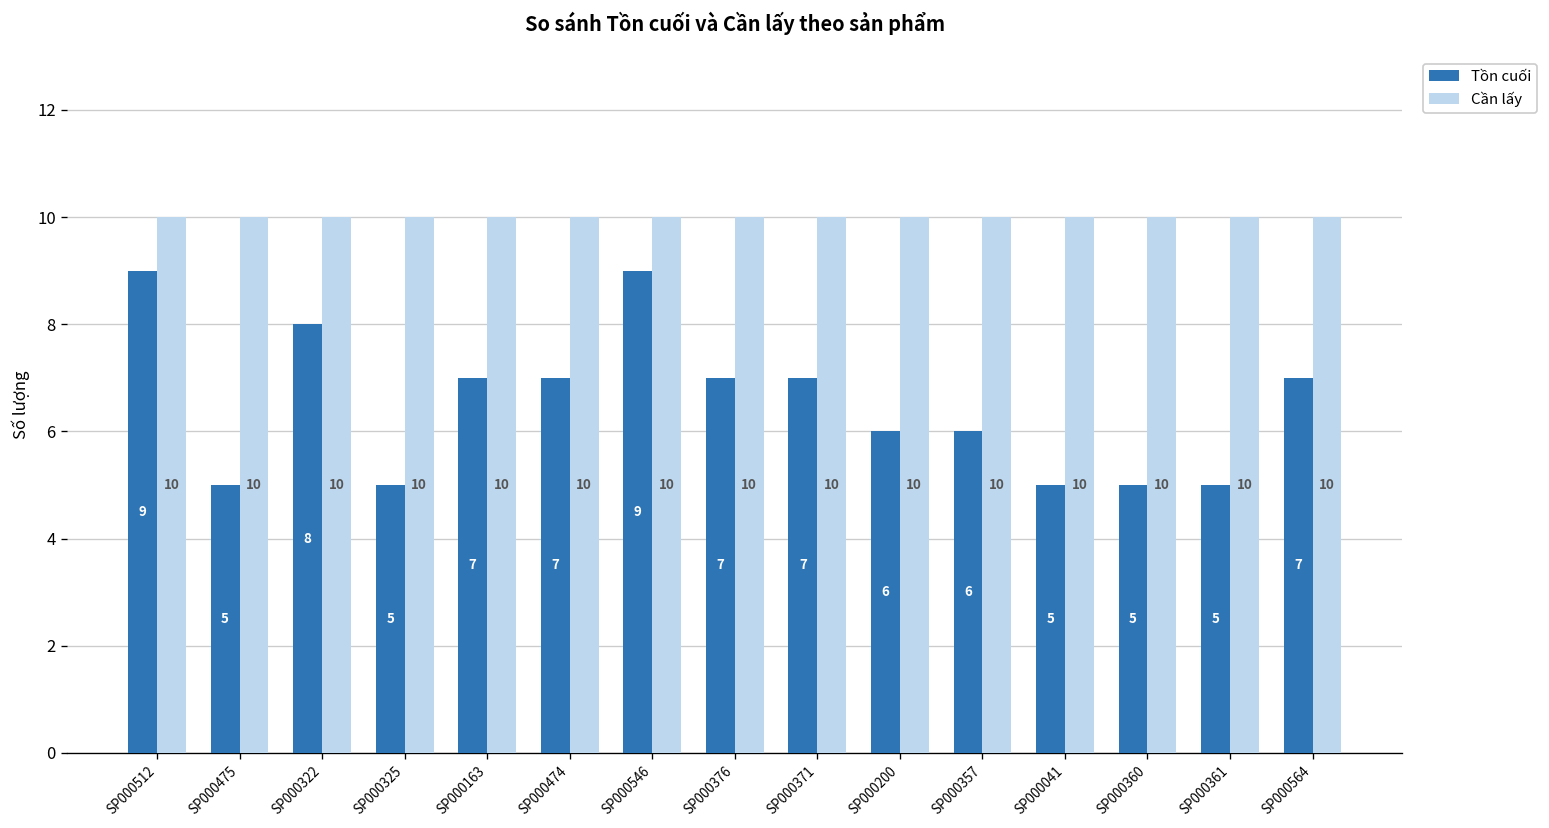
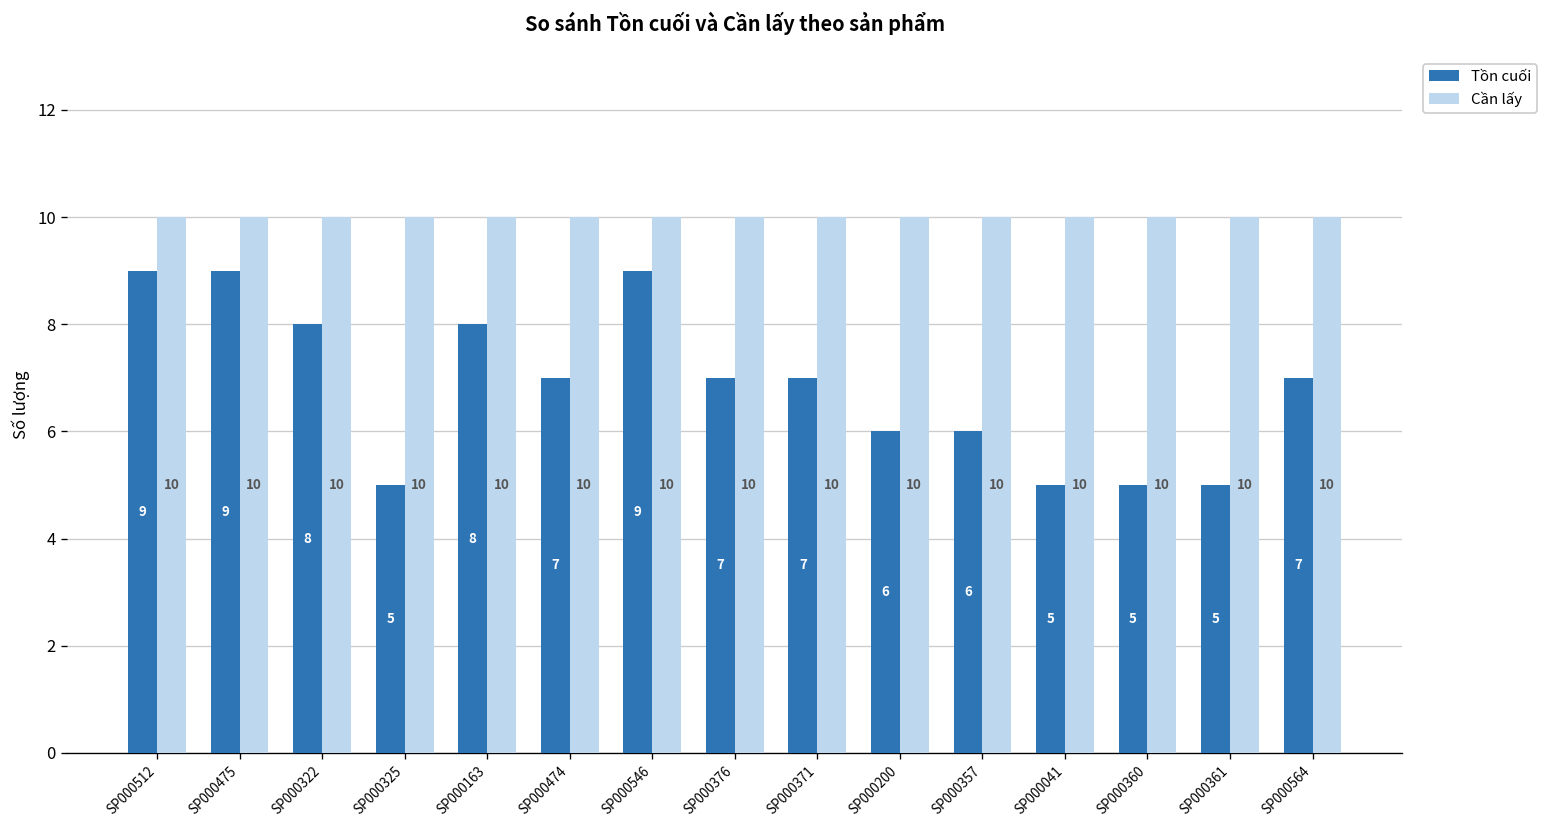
  {
    "Tồn cuối": {
      "SP000512": 9,
-     "SP000475": 5,
+     "SP000475": 9,
      "SP000322": 8,
      "SP000325": 5,
-     "SP000163": 7,
+     "SP000163": 8,
      "SP000474": 7,
      "SP000546": 9,
      "SP000376": 7,
      "SP000371": 7,
      "SP000200": 6,
      "SP000357": 6,
      "SP000041": 5,
      "SP000360": 5,
      "SP000361": 5,
      "SP000564": 7
    },
    "Cần lấy": {
      "SP000512": 10,
      "SP000475": 10,
      "SP000322": 10,
      "SP000325": 10,
      "SP000163": 10,
      "SP000474": 10,
      "SP000546": 10,
      "SP000376": 10,
      "SP000371": 10,
      "SP000200": 10,
      "SP000357": 10,
      "SP000041": 10,
      "SP000360": 10,
      "SP000361": 10,
      "SP000564": 10
    }
  }
